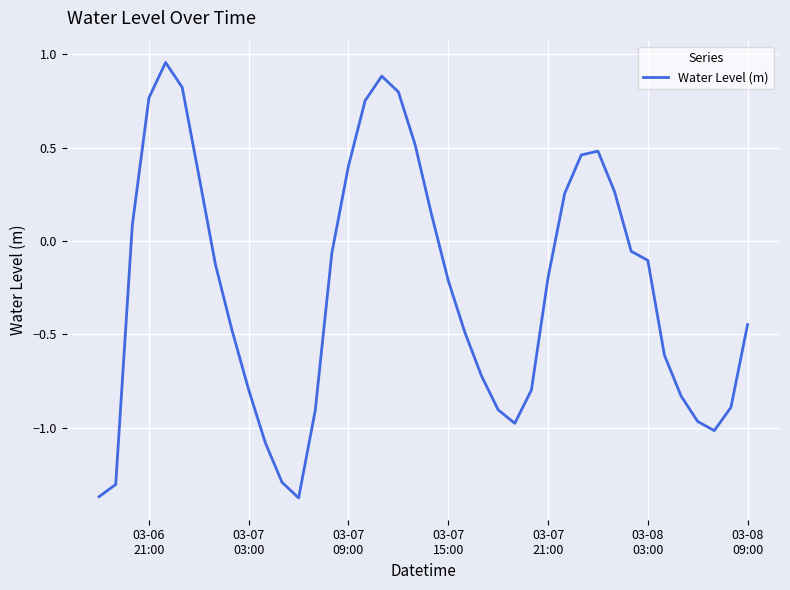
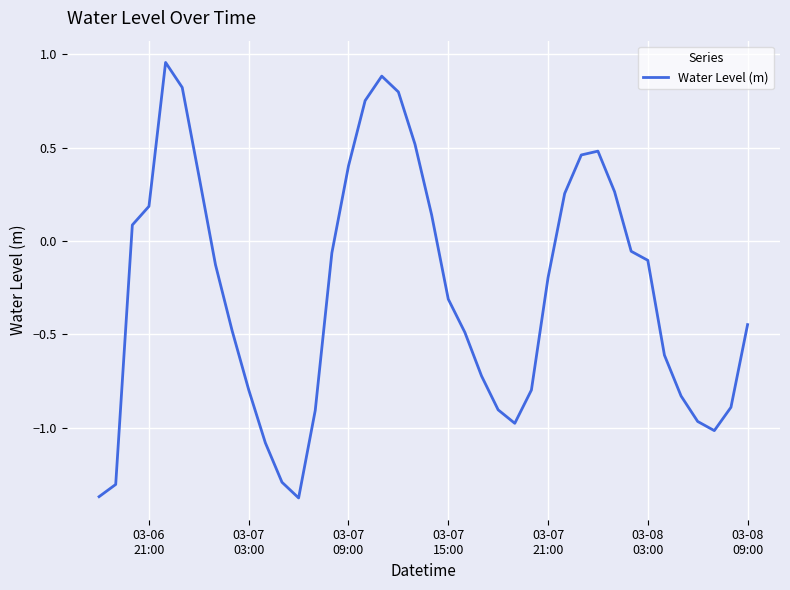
  {
-   "03-06 21:00": 0.77,
+   "03-06 21:00": 0.19,
    "03-07 03:00": -0.80,
    "03-07 09:00": 0.40,
-   "03-07 15:00": -0.21,
+   "03-07 15:00": -0.31,
    "03-07 21:00": -0.20,
    "03-08 03:00": -0.10,
    "03-08 09:00": -0.45
  }
